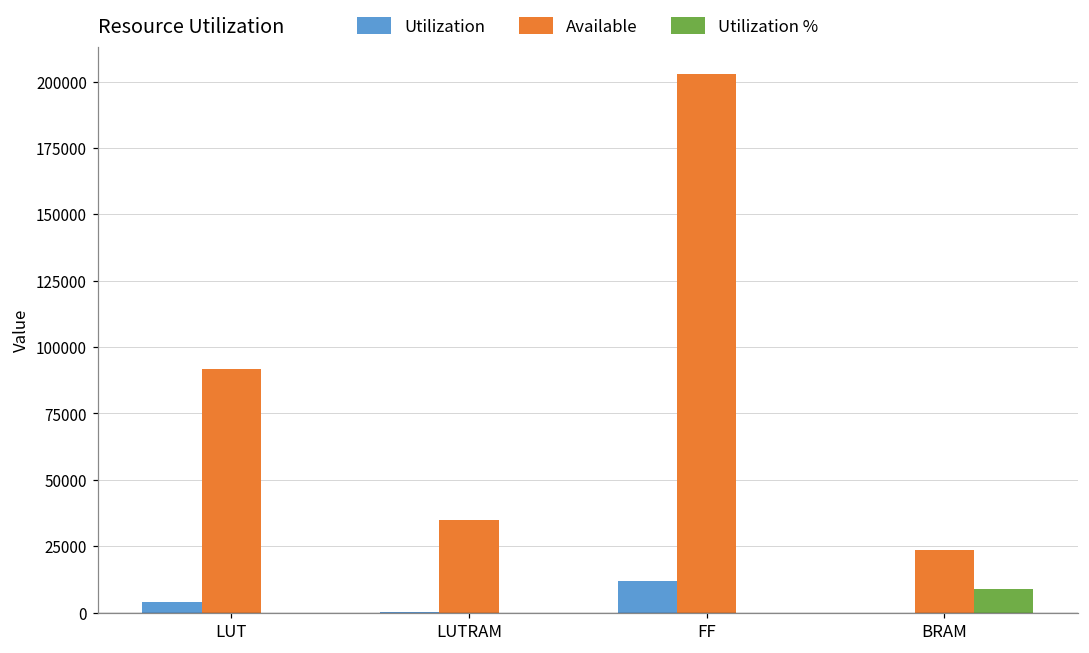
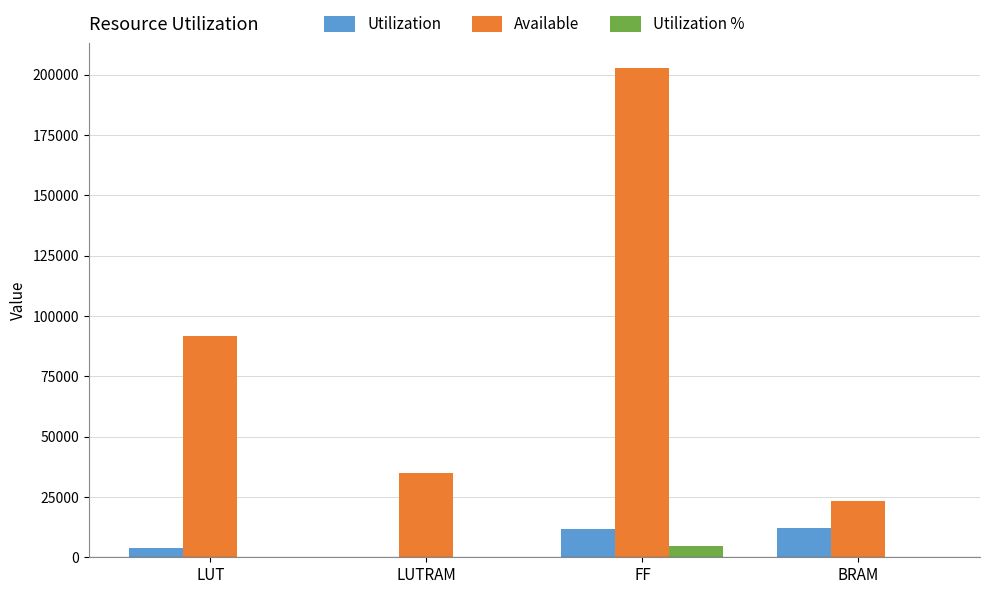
  {
    "Utilization": {
      "LUT": 4000,
      "FF": 12000,
-     "BRAM": 0
+     "BRAM": 12000
    },
    "Available": {
      "LUT": 92000,
      "LUTRAM": 35000,
      "FF": 203000,
      "BRAM": 24000
    },
    "Utilization %": {
-     "FF": 0,
-     "BRAM": 9000
+     "FF": 4000,
+     "BRAM": 0
    }
  }
